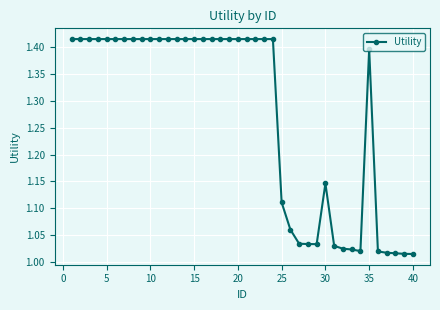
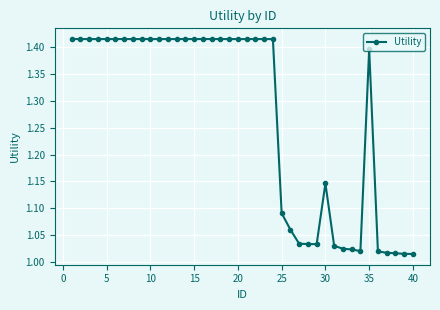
  {
    "5": 1.41,
    "10": 1.41,
    "15": 1.41,
    "20": 1.41,
-   "25": 1.11,
+   "25": 1.09,
    "30": 1.15,
    "40": 1.02
  }
